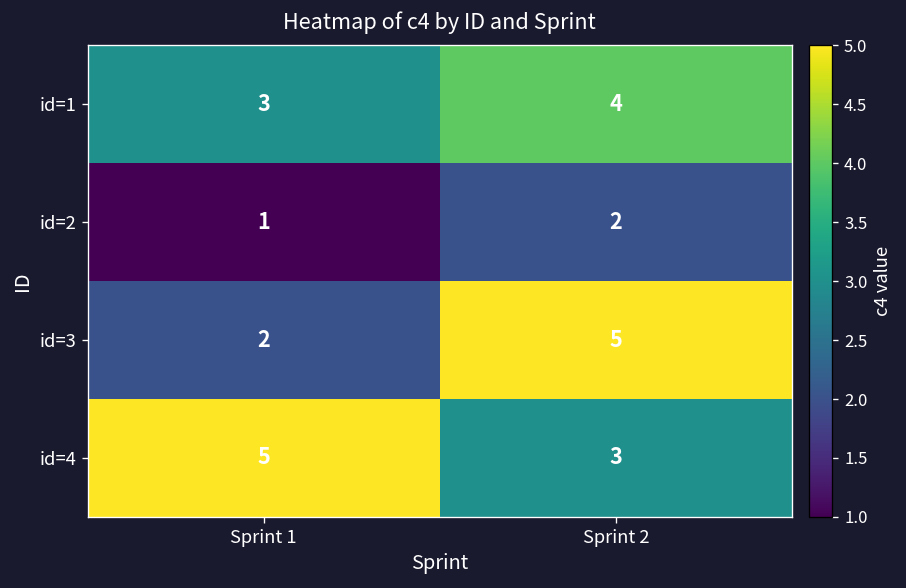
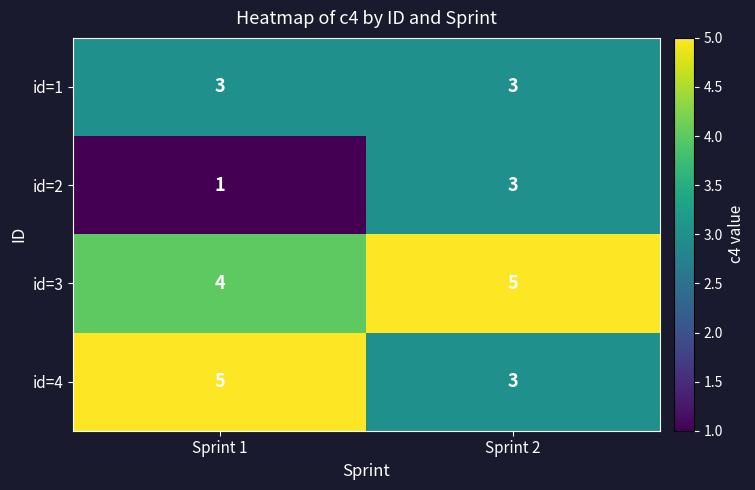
  {
    "id=1": {
      "Sprint 1": 3,
-     "Sprint 2": 4
+     "Sprint 2": 3
    },
    "id=2": {
      "Sprint 1": 1,
-     "Sprint 2": 2
+     "Sprint 2": 3
    },
    "id=3": {
-     "Sprint 1": 2,
+     "Sprint 1": 4,
      "Sprint 2": 5
    },
    "id=4": {
      "Sprint 1": 5,
      "Sprint 2": 3
    }
  }
